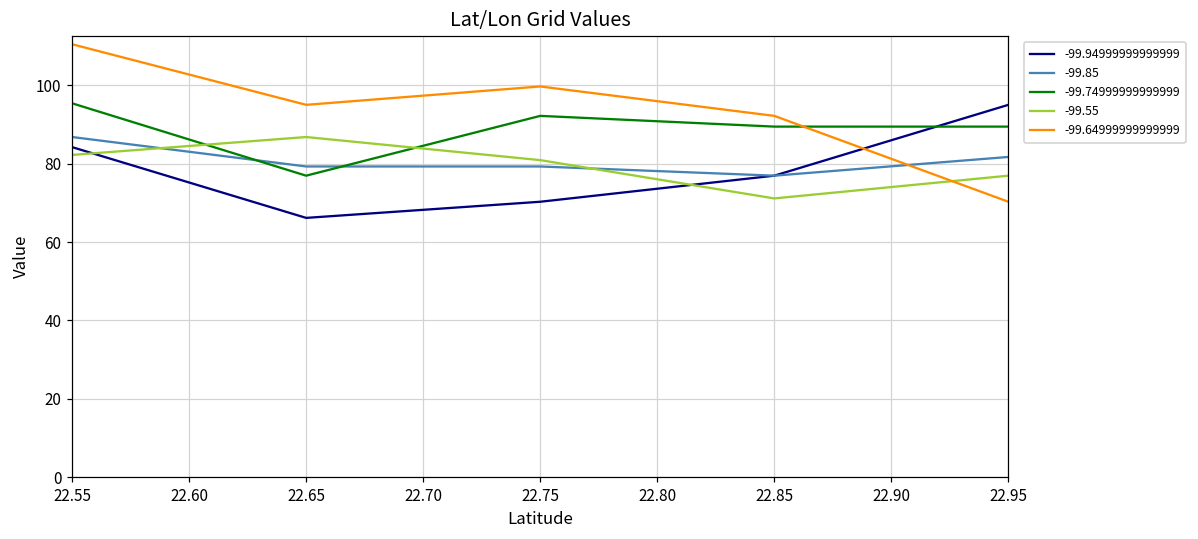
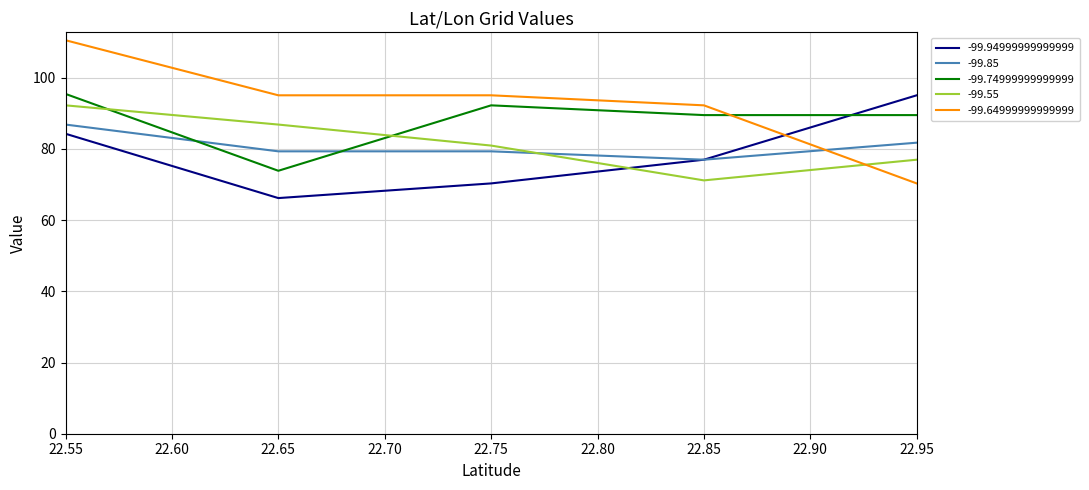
  {
    "-99.94999999999999": {
      "22.55": 84,
      "22.65": 66,
      "22.75": 70,
      "22.95": 95
    },
    "-99.85": {
      "22.55": 87,
      "22.65": 79,
      "22.75": 79,
      "22.95": 82
    },
    "-99.74999999999999": {
      "22.55": 95,
-     "22.65": 77,
+     "22.65": 74,
      "22.75": 92,
      "22.85": 90,
      "22.95": 90
    },
    "-99.55": {
-     "22.55": 82,
+     "22.55": 92,
      "22.65": 87,
      "22.75": 81,
      "22.85": 71,
      "22.95": 77
    },
    "-99.64999999999999": {
      "22.55": 111,
      "22.65": 95,
-     "22.75": 100,
+     "22.75": 95,
      "22.85": 92,
      "22.95": 70
    }
  }
